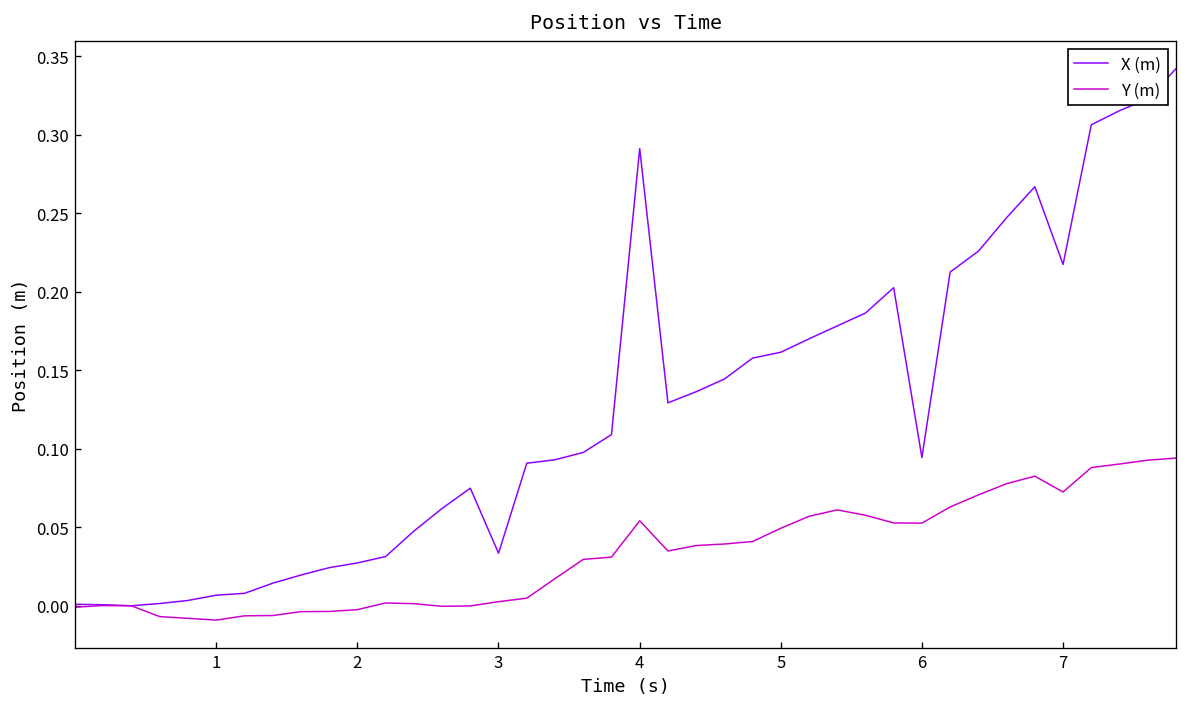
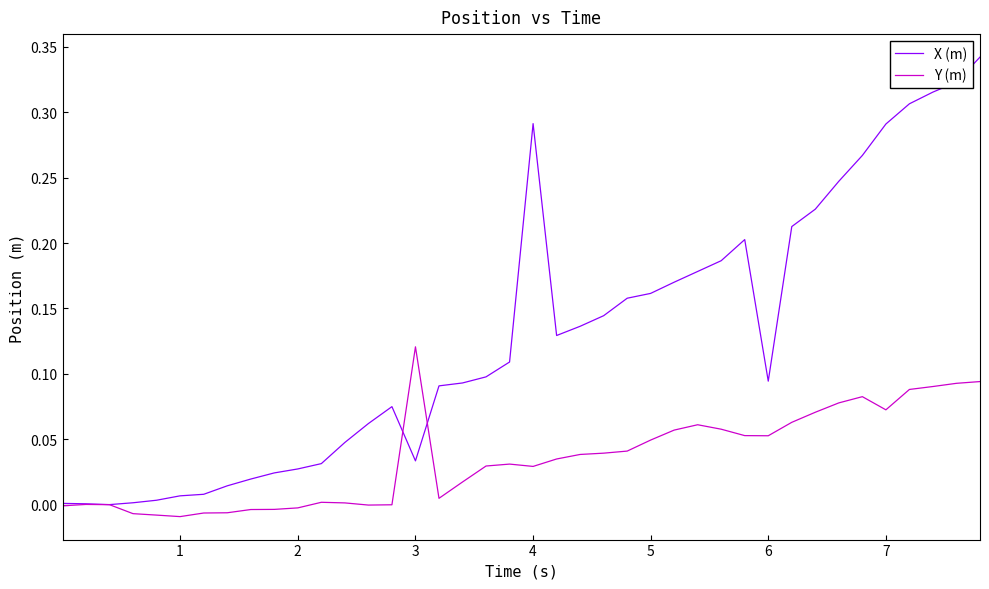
  {
    "X (m)": {
      "1": 0.007,
      "2": 0.027,
      "3": 0.034,
      "4": 0.291,
      "5": 0.162,
      "6": 0.094,
-     "7": 0.217
+     "7": 0.291
    },
    "Y (m)": {
      "1": -0.009,
      "2": -0.002,
-     "3": 0.003,
-     "4": 0.054,
+     "3": 0.121,
+     "4": 0.029,
      "5": 0.049,
      "6": 0.053,
      "7": 0.073
    }
  }
